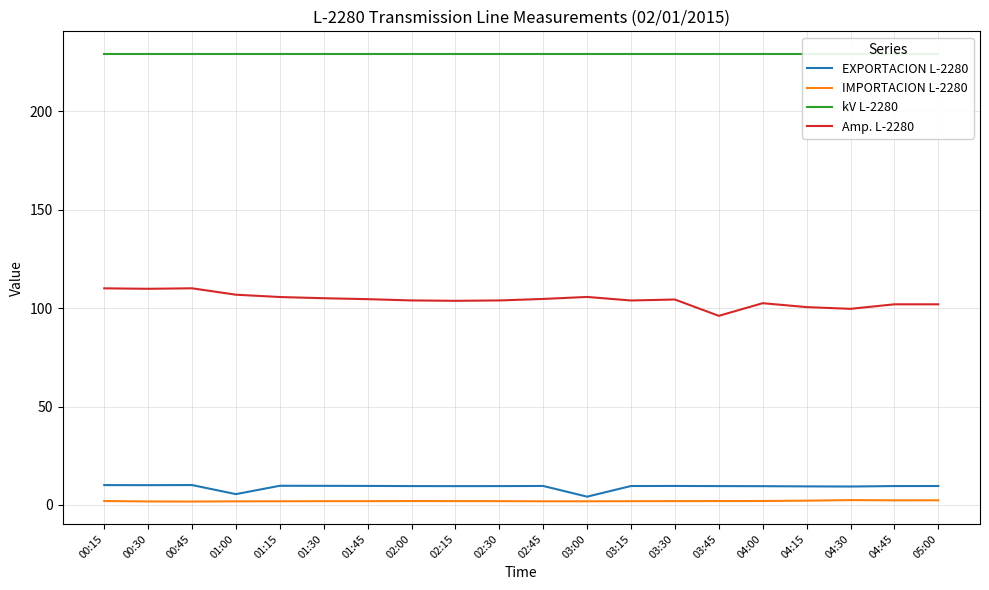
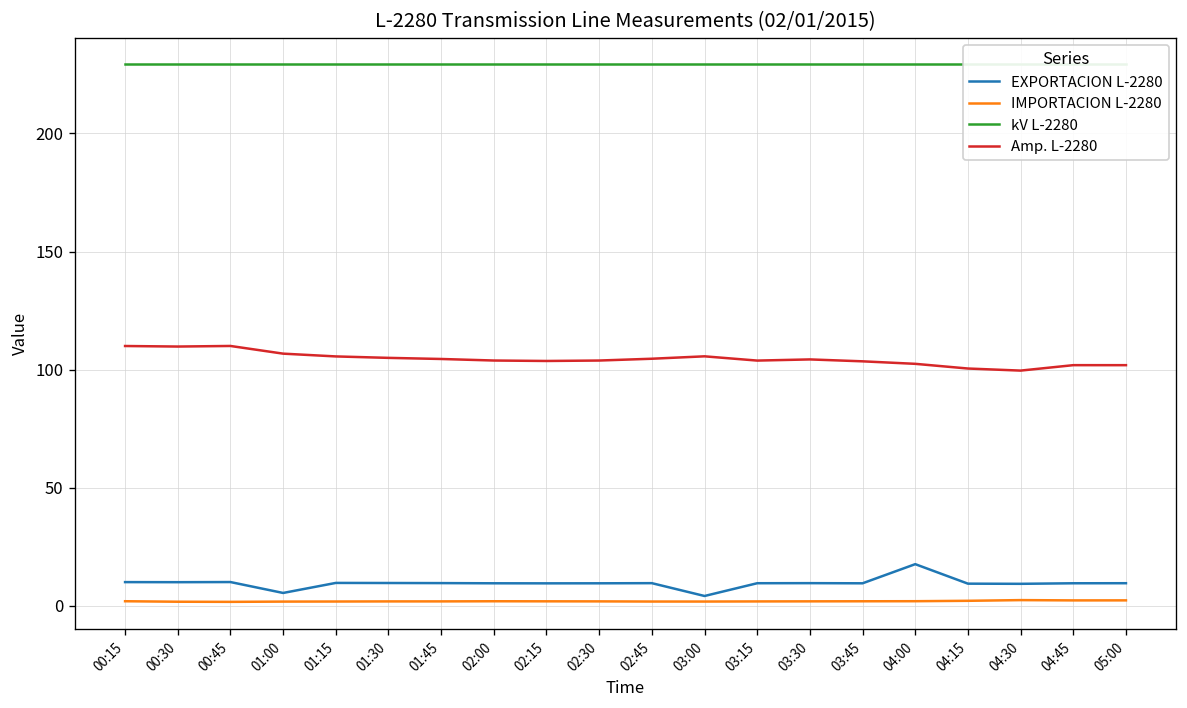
  {
    "EXPORTACION L-2280": {
      "00:15": 10,
      "00:30": 10,
      "00:45": 10,
      "01:00": 5,
      "01:15": 10,
      "01:30": 10,
      "01:45": 10,
      "02:00": 10,
      "02:15": 10,
      "02:30": 10,
      "02:45": 10,
      "03:00": 4,
      "03:15": 10,
      "03:30": 10,
      "03:45": 10,
-     "04:00": 10,
+     "04:00": 18,
      "04:15": 9,
      "04:30": 9,
      "04:45": 10,
      "05:00": 10
    },
    "IMPORTACION L-2280": {
      "00:15": 2,
      "00:30": 2,
      "00:45": 2,
      "01:00": 2,
      "01:15": 2,
      "01:30": 2,
      "01:45": 2,
      "02:00": 2,
      "02:15": 2,
      "02:30": 2,
      "02:45": 2,
      "03:00": 2,
      "03:15": 2,
      "03:30": 2,
      "03:45": 2,
      "04:00": 2,
      "04:15": 2,
      "04:30": 2,
      "04:45": 2,
      "05:00": 2
    },
    "kV L-2280": {
      "00:15": 229,
      "00:30": 229,
      "00:45": 229,
      "01:00": 229,
      "01:15": 229,
      "01:30": 229,
      "01:45": 229,
      "02:00": 229,
      "02:15": 229,
      "02:30": 229,
      "02:45": 229,
      "03:00": 229,
      "03:15": 229,
      "03:30": 229,
      "03:45": 229,
      "04:00": 229
    },
    "Amp. L-2280": {
      "00:15": 110,
      "00:30": 110,
      "00:45": 110,
      "01:00": 107,
      "01:15": 106,
      "01:30": 105,
      "01:45": 105,
      "02:00": 104,
      "02:15": 104,
      "02:30": 104,
      "02:45": 105,
      "03:00": 106,
      "03:15": 104,
      "03:30": 104,
-     "03:45": 96,
+     "03:45": 104,
      "04:00": 102,
      "04:15": 100,
      "04:30": 100,
      "04:45": 102,
      "05:00": 102
    }
  }
